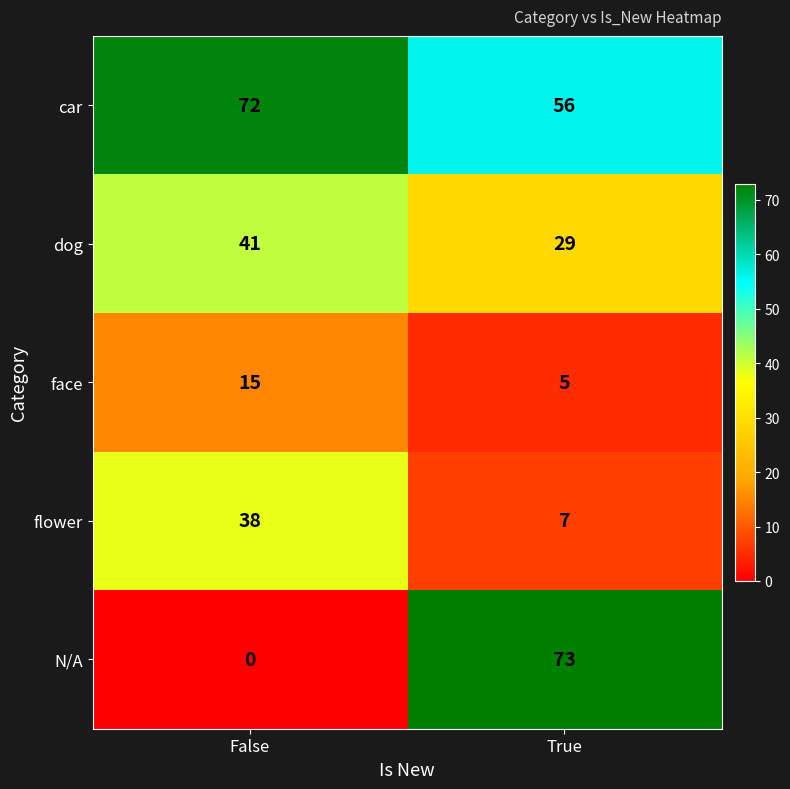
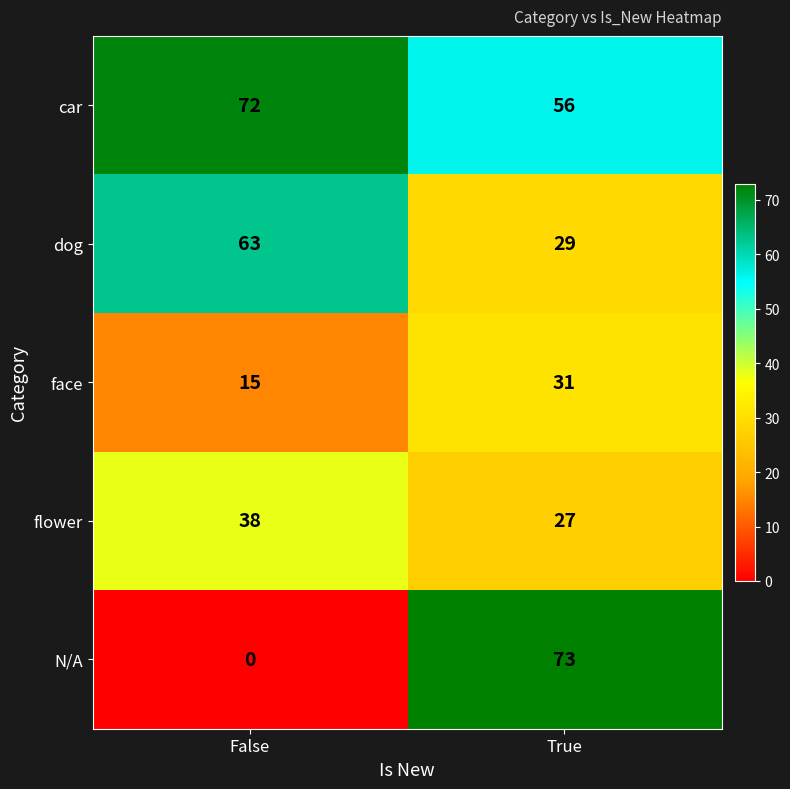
  {
    "car": {
      "False": 72,
      "True": 56
    },
    "dog": {
-     "False": 41,
+     "False": 63,
      "True": 29
    },
    "face": {
      "False": 15,
-     "True": 5
+     "True": 31
    },
    "flower": {
      "False": 38,
-     "True": 7
+     "True": 27
    },
    "N/A": {
      "False": 0,
      "True": 73
    }
  }
